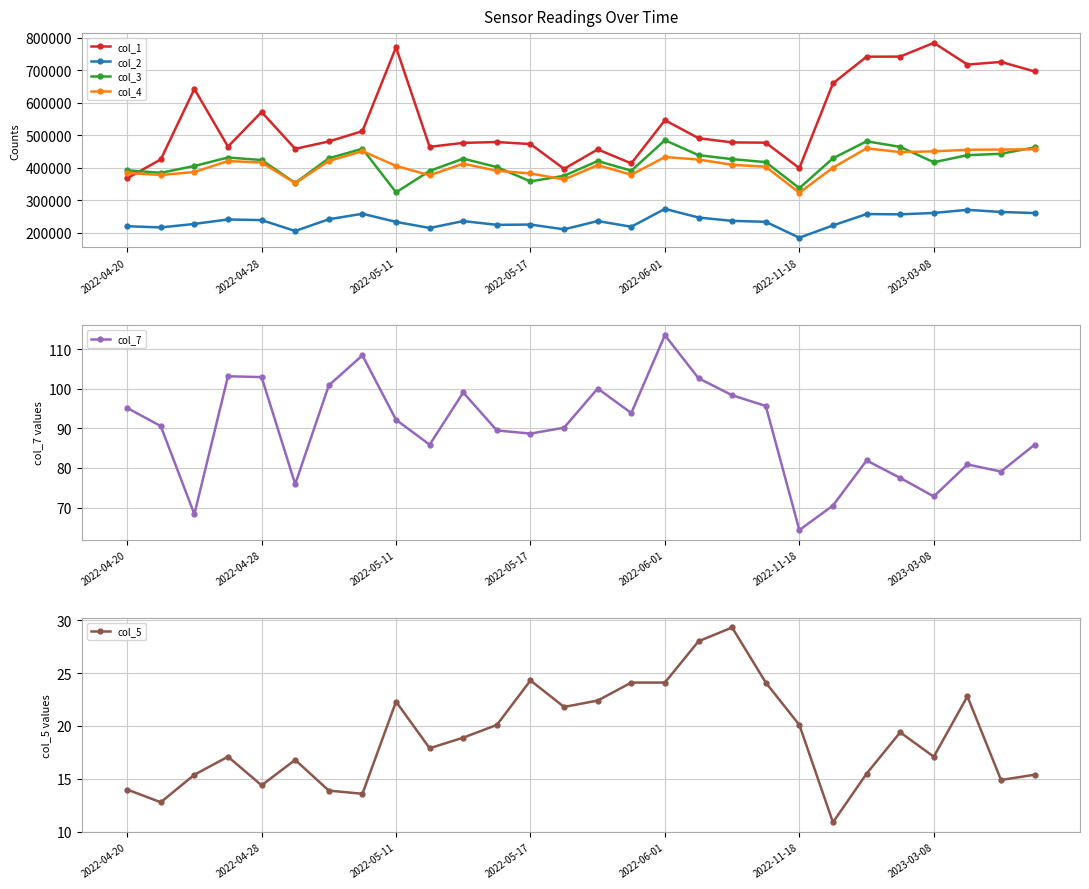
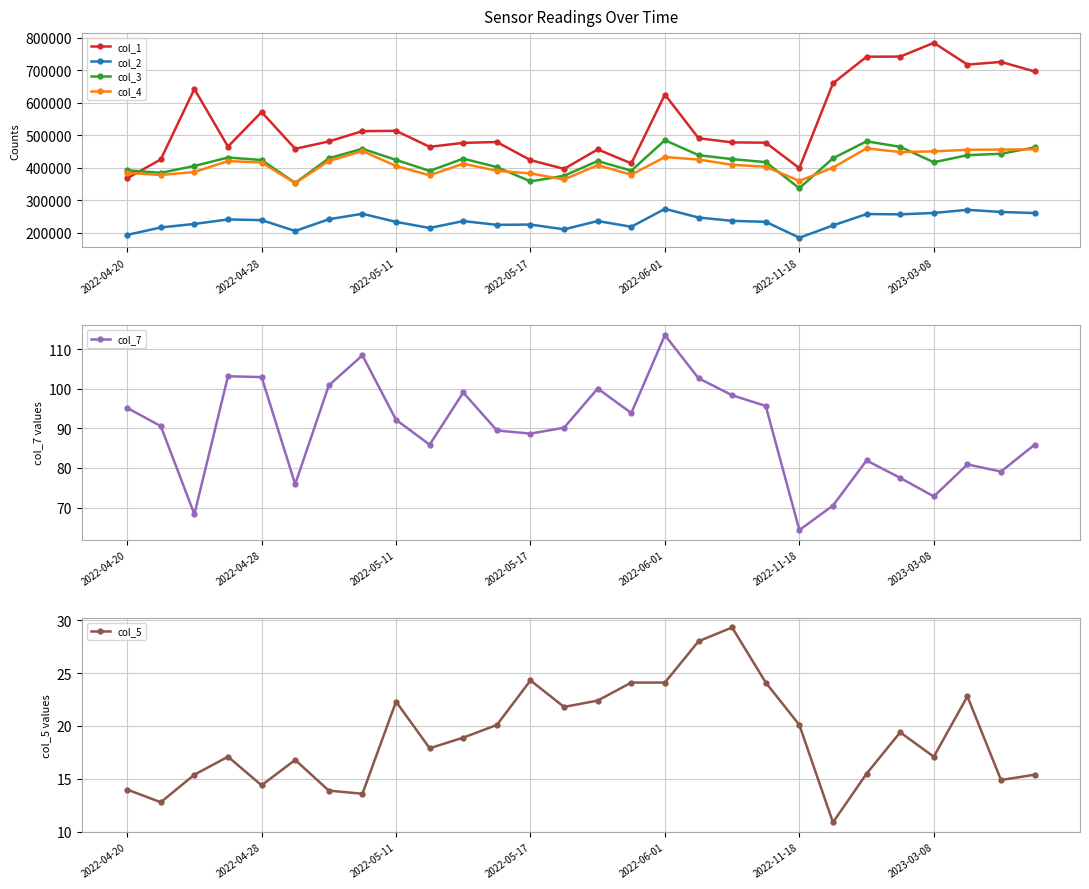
  {
    "Sensor Readings Over Time": {
      "col_1": {
        "2022-04-20": 370000,
        "2022-04-28": 570000,
-       "2022-05-11": 770000,
-       "2022-05-17": 470000,
-       "2022-06-01": 550000,
+       "2022-05-11": 510000,
+       "2022-05-17": 420000,
+       "2022-06-01": 620000,
        "2022-11-18": 400000,
        "2023-03-08": 780000
      },
      "col_2": {
-       "2022-04-20": 220000,
+       "2022-04-20": 190000,
        "2022-04-28": 240000,
        "2022-05-11": 230000,
        "2022-05-17": 220000,
        "2022-06-01": 270000,
        "2022-11-18": 180000,
        "2023-03-08": 260000
      },
      "col_3": {
        "2022-04-20": 390000,
-       "2022-05-11": 320000,
+       "2022-05-11": 420000,
        "2022-05-17": 360000,
        "2022-06-01": 480000,
        "2022-11-18": 340000,
        "2023-03-08": 420000
      },
      "col_4": {
        "2022-04-20": 380000,
        "2022-05-11": 410000,
        "2022-05-17": 380000,
        "2022-06-01": 430000,
-       "2022-11-18": 320000,
+       "2022-11-18": 360000,
        "2023-03-08": 450000
      }
    }
  }
